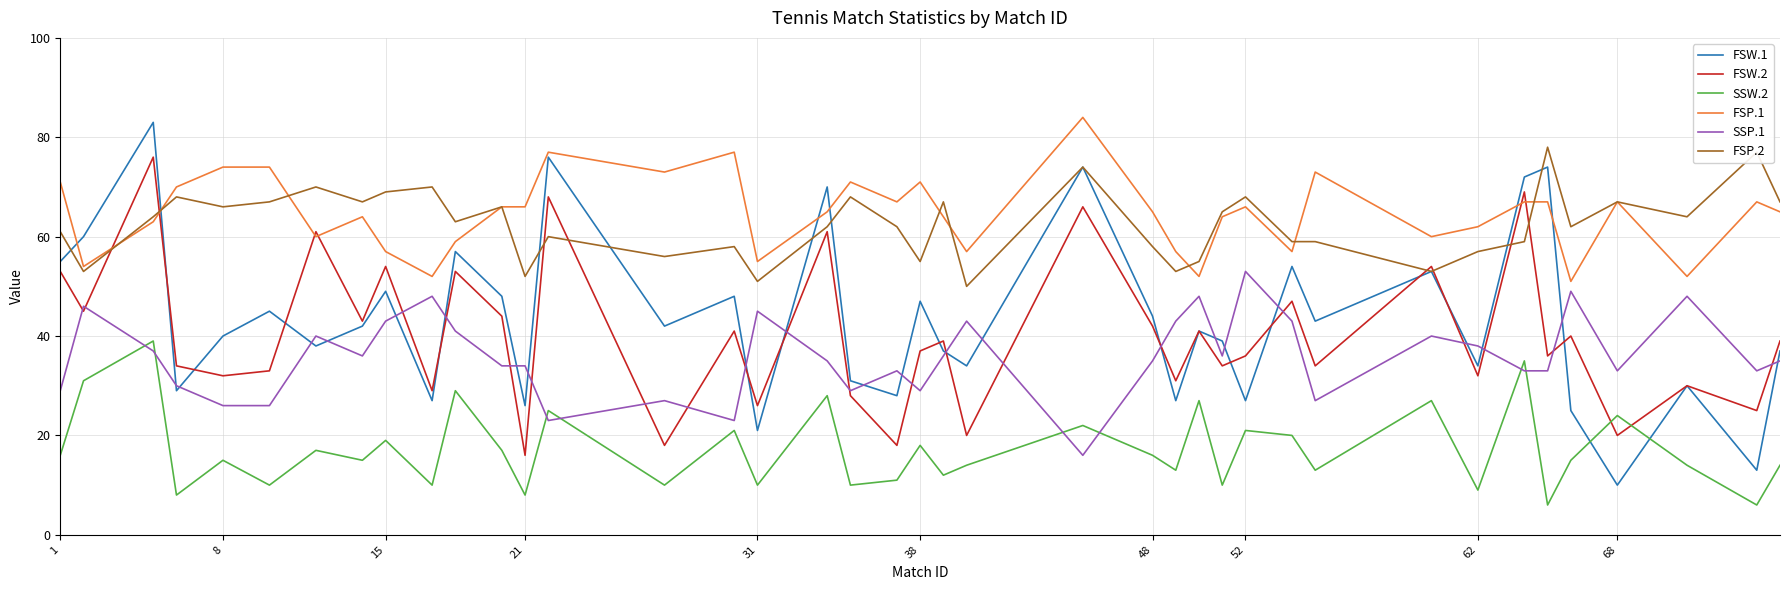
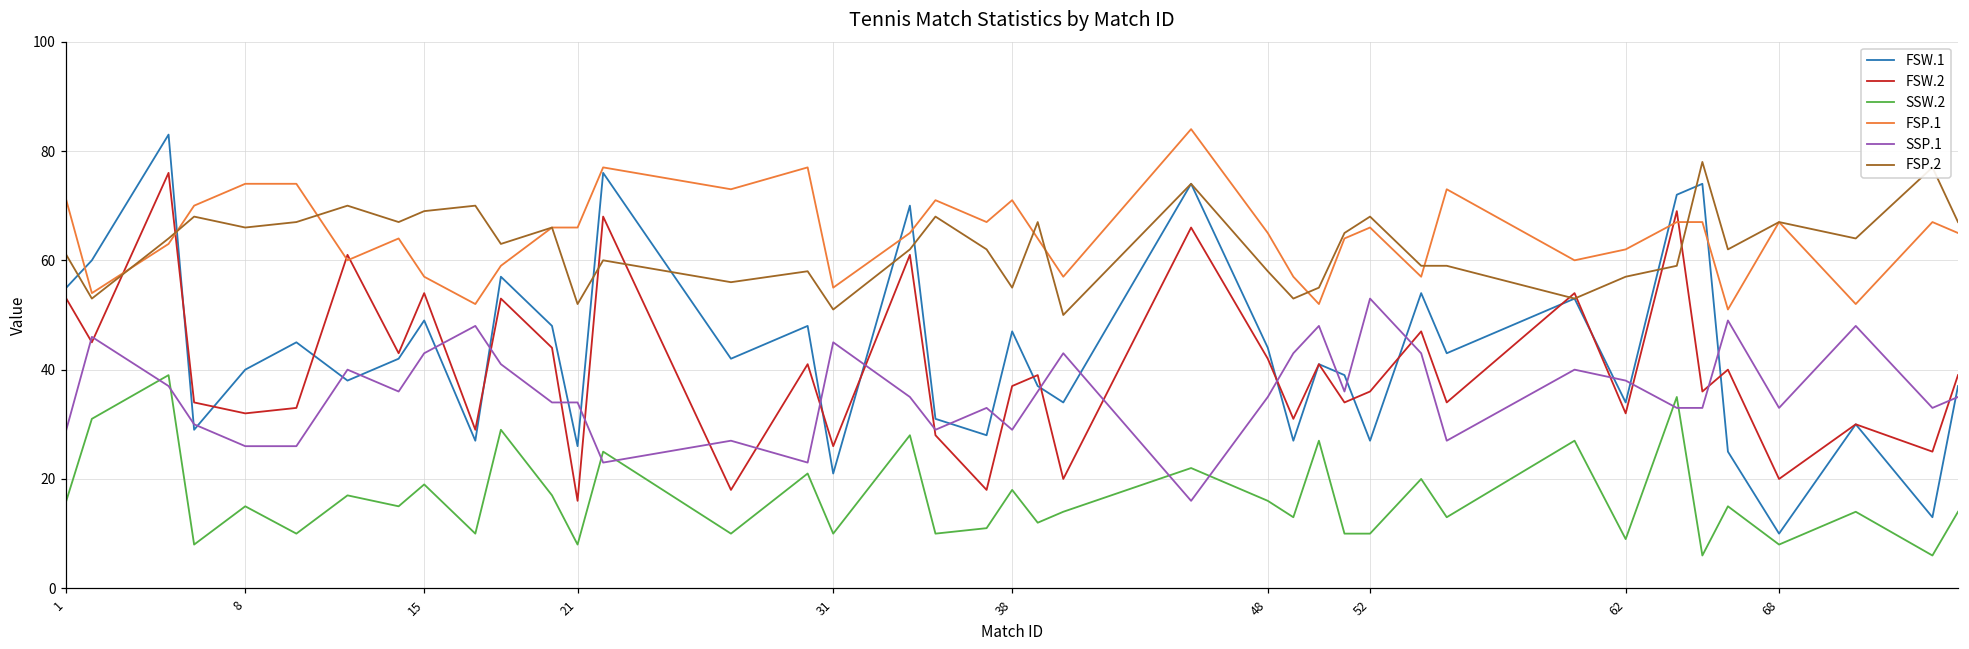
  {
    "FSW.1": {
      "1": 55,
      "8": 40,
      "15": 49,
      "21": 26,
      "31": 21,
      "38": 47,
      "48": 44,
      "52": 27,
      "62": 34,
      "68": 10
    },
    "FSW.2": {
      "1": 53,
      "8": 32,
      "15": 54,
      "21": 16,
      "31": 26,
      "38": 37,
      "48": 42,
      "52": 36,
      "62": 32,
      "68": 20
    },
    "SSW.2": {
      "1": 16,
      "8": 15,
      "15": 19,
      "21": 8,
      "31": 10,
      "38": 18,
      "48": 16,
-     "52": 21,
+     "52": 10,
      "62": 9,
-     "68": 24
+     "68": 8
    },
    "FSP.1": {
      "1": 71,
      "8": 74,
      "15": 57,
      "21": 66,
      "31": 55,
      "38": 71,
      "48": 65,
      "52": 66,
      "62": 62
    },
    "SSP.1": {
      "1": 29,
      "8": 26,
      "15": 43,
      "21": 34,
      "31": 45,
      "38": 29,
      "48": 35,
      "52": 53,
      "62": 38,
      "68": 33
    },
    "FSP.2": {
      "1": 61,
      "8": 66,
      "15": 69,
      "21": 52,
      "31": 51,
      "38": 55,
      "48": 58,
      "52": 68,
      "62": 57
    }
  }
